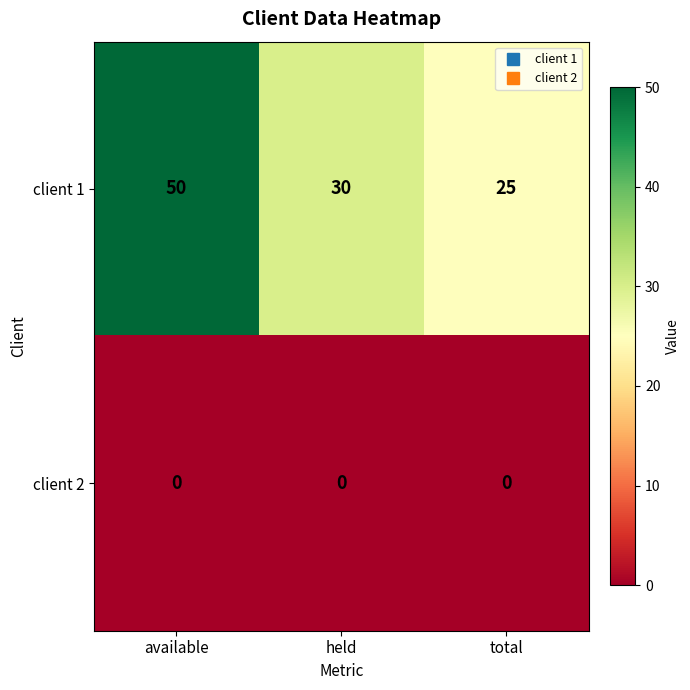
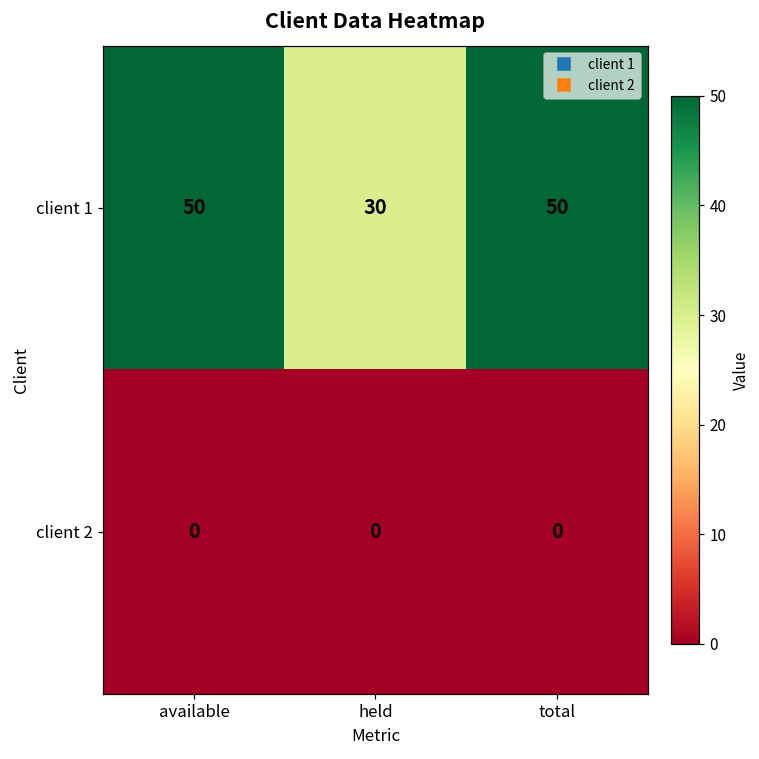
  {
    "client 1": {
      "available": 50,
      "held": 30,
-     "total": 25
+     "total": 50
    },
    "client 2": {
      "available": 0,
      "held": 0,
      "total": 0
    }
  }
